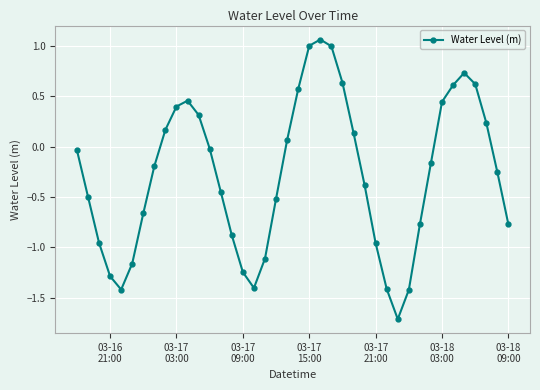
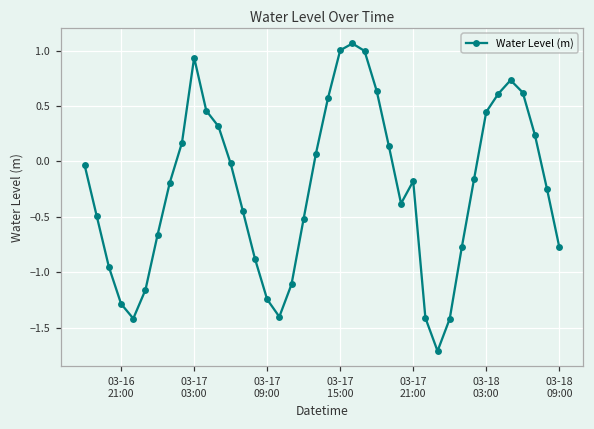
  {
    "03-16 21:00": -1.29,
-   "03-17 03:00": 0.40,
+   "03-17 03:00": 0.94,
    "03-17 09:00": -1.25,
    "03-17 15:00": 1.00,
-   "03-17 21:00": -0.96,
+   "03-17 21:00": -0.18,
    "03-18 03:00": 0.45,
    "03-18 09:00": -0.77
  }
